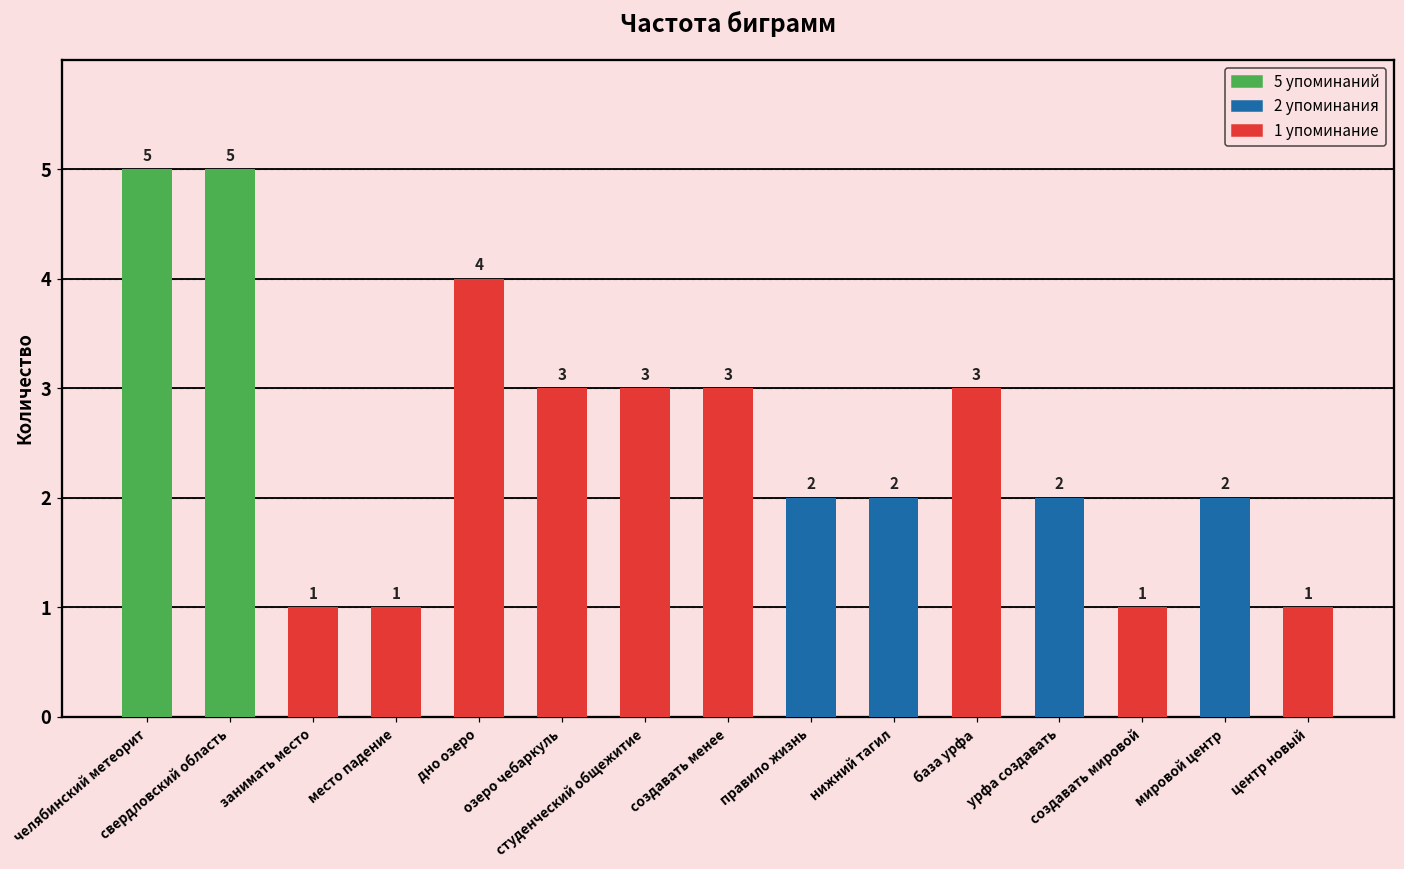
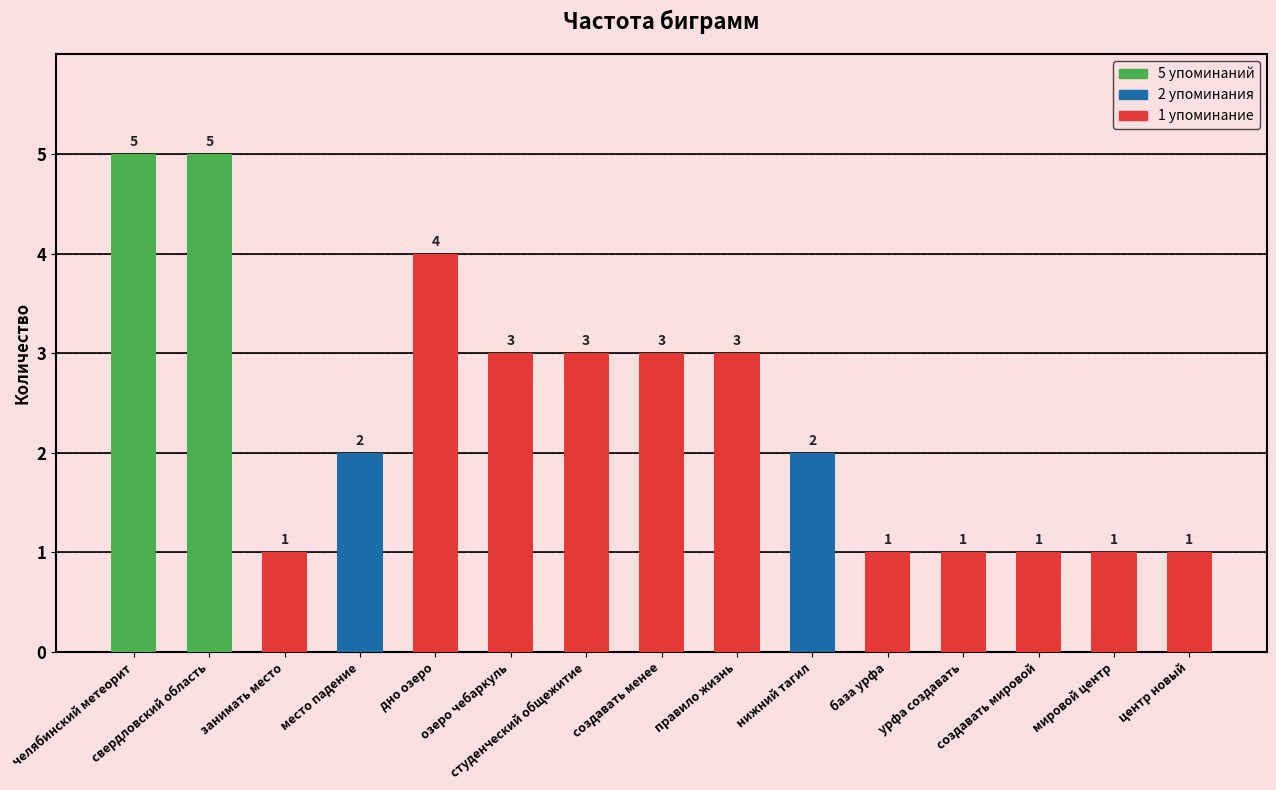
  {
    "челябинский метеорит": 5,
    "свердловский область": 5,
    "занимать место": 1,
-   "место падение": 1,
+   "место падение": 2,
    "дно озеро": 4,
    "озеро чебаркуль": 3,
    "студенческий общежитие": 3,
    "создавать менее": 3,
-   "правило жизнь": 2,
+   "правило жизнь": 3,
    "нижний тагил": 2,
-   "база урфа": 3,
-   "урфа создавать": 2,
+   "база урфа": 1,
+   "урфа создавать": 1,
    "создавать мировой": 1,
-   "мировой центр": 2,
+   "мировой центр": 1,
    "центр новый": 1
  }
